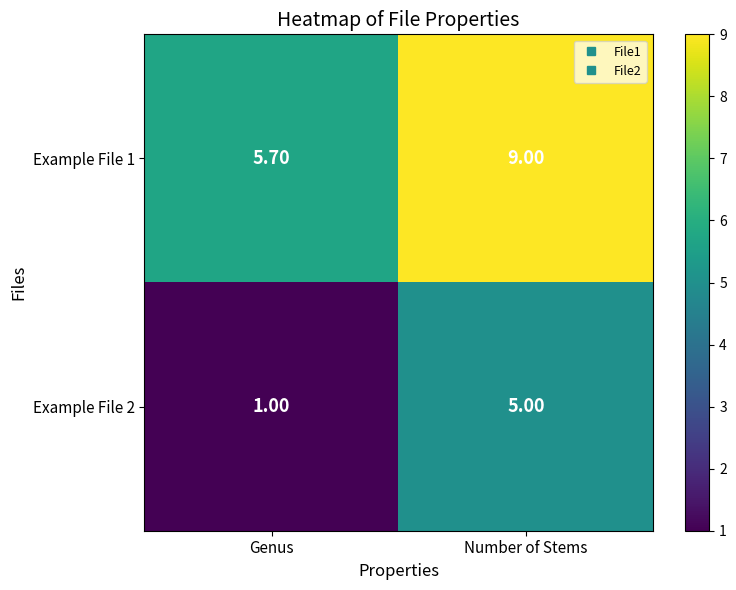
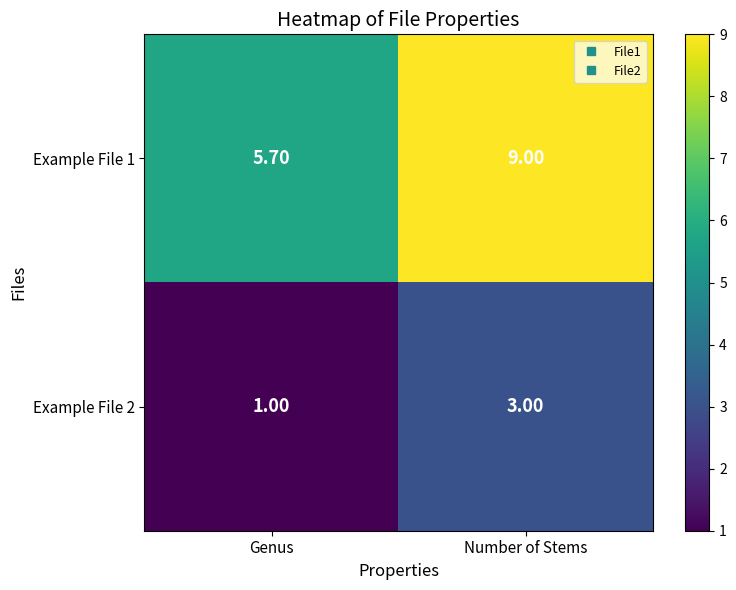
  {
    "Example File 1": {
      "Genus": 5.70,
      "Number of Stems": 9.00
    },
    "Example File 2": {
      "Genus": 1.00,
-     "Number of Stems": 5.00
+     "Number of Stems": 3.00
    }
  }
